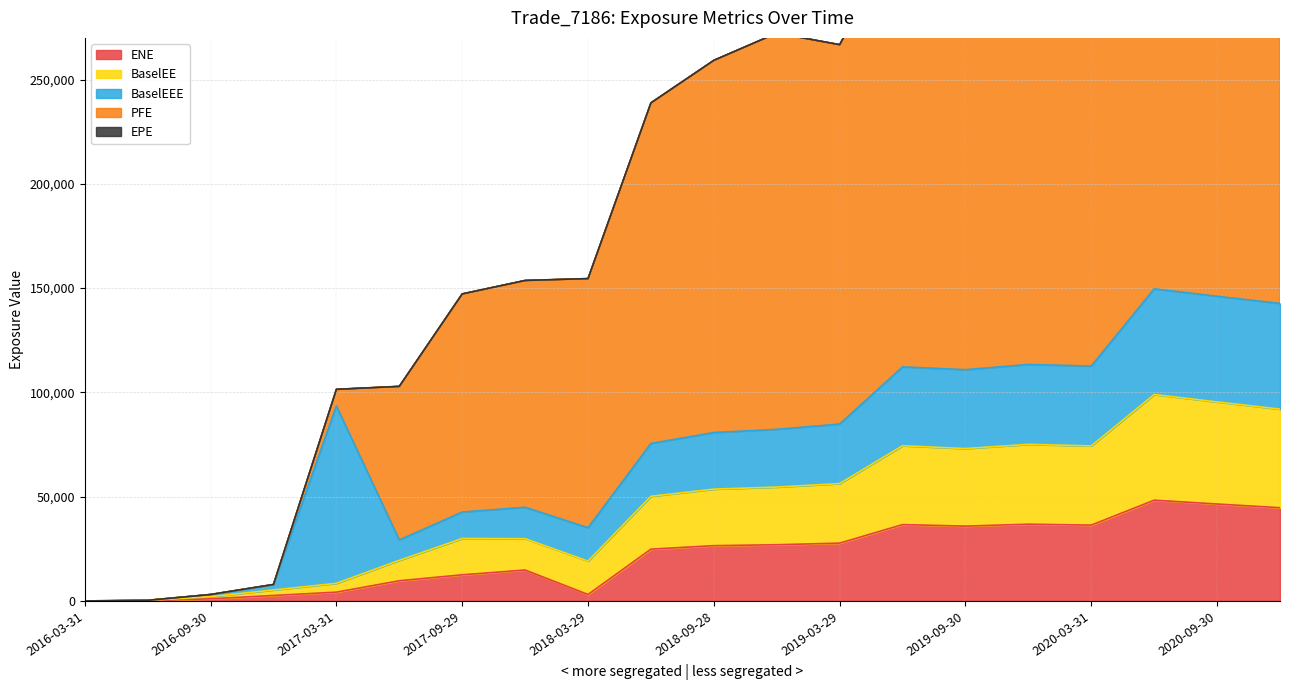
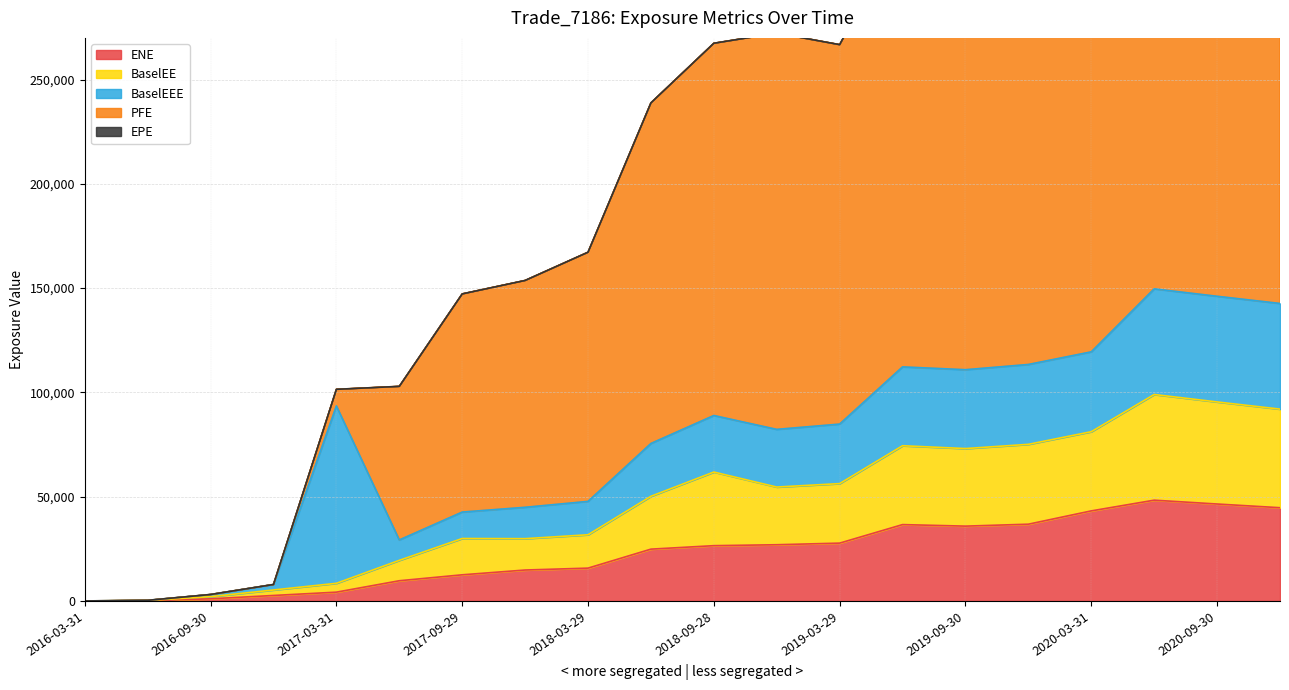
  {
    "ENE": {
      "2017-03-31": "4,000",
      "2017-09-29": "13,000",
-     "2018-03-29": "3,000",
+     "2018-03-29": "16,000",
      "2018-09-28": "27,000",
      "2019-03-29": "28,000",
      "2019-09-30": "36,000",
-     "2020-03-31": "36,000",
+     "2020-03-31": "43,000",
      "2020-09-30": "46,000"
    },
    "BaselEE": {
      "2017-03-31": "4,000",
      "2017-09-29": "17,000",
      "2018-03-29": "16,000",
-     "2018-09-28": "27,000",
+     "2018-09-28": "35,000",
      "2019-03-29": "29,000",
      "2019-09-30": "37,000",
      "2020-03-31": "38,000",
      "2020-09-30": "49,000"
    },
    "BaselEEE": {
      "2017-03-31": "85,000",
      "2017-09-29": "13,000",
      "2018-03-29": "16,000",
      "2018-09-28": "27,000",
      "2019-03-29": "29,000",
      "2019-09-30": "38,000",
      "2020-03-31": "38,000",
      "2020-09-30": "51,000"
    },
    "EPE": {
      "2017-03-31": "8,000",
      "2017-09-29": "105,000",
      "2018-03-29": "119,000",
      "2018-09-28": "179,000",
      "2019-03-29": "182,000"
    }
  }
